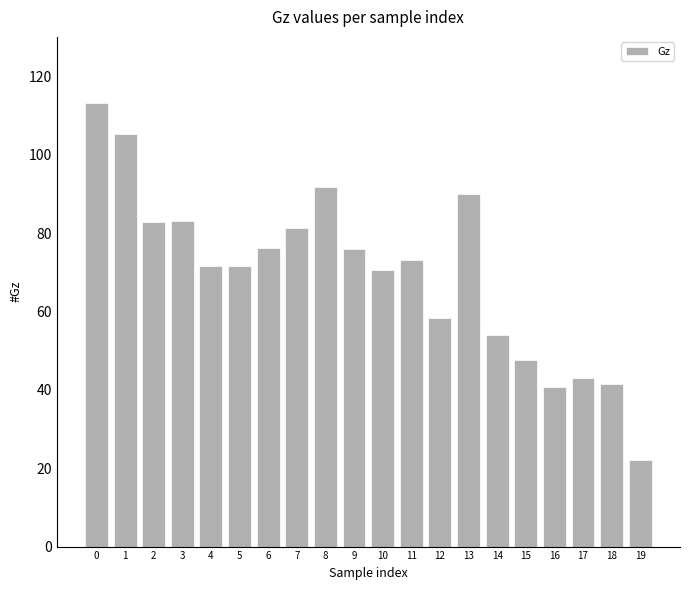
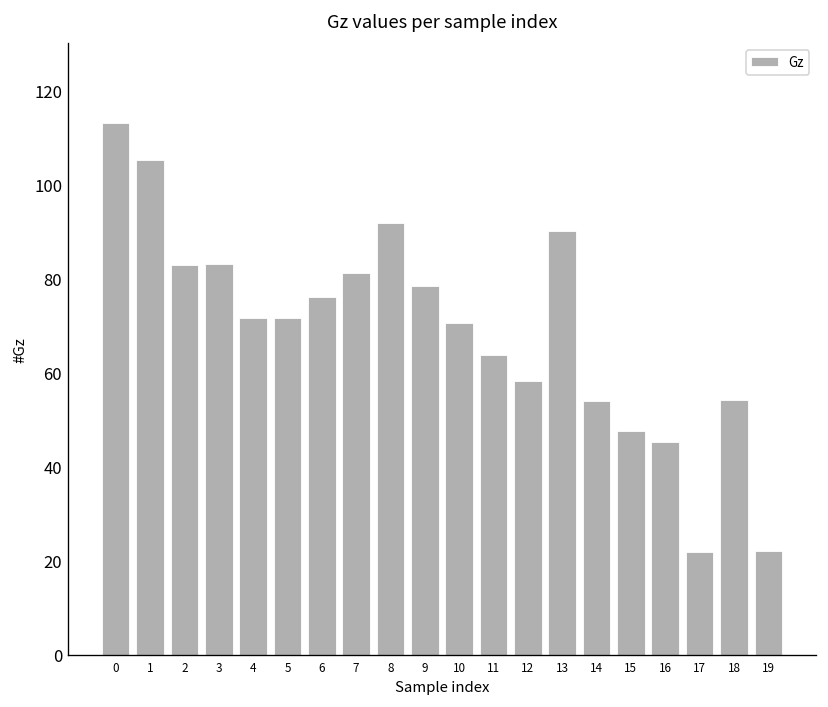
  {
    "0": 113,
    "1": 105,
    "2": 83,
    "3": 83,
    "4": 72,
    "5": 72,
    "6": 76,
    "7": 81,
    "8": 92,
-   "9": 76,
+   "9": 78,
    "10": 71,
-   "11": 73,
+   "11": 64,
    "12": 58,
    "13": 90,
    "14": 54,
    "15": 48,
-   "16": 41,
-   "17": 43,
-   "18": 41,
+   "16": 45,
+   "17": 22,
+   "18": 54,
    "19": 22
  }
